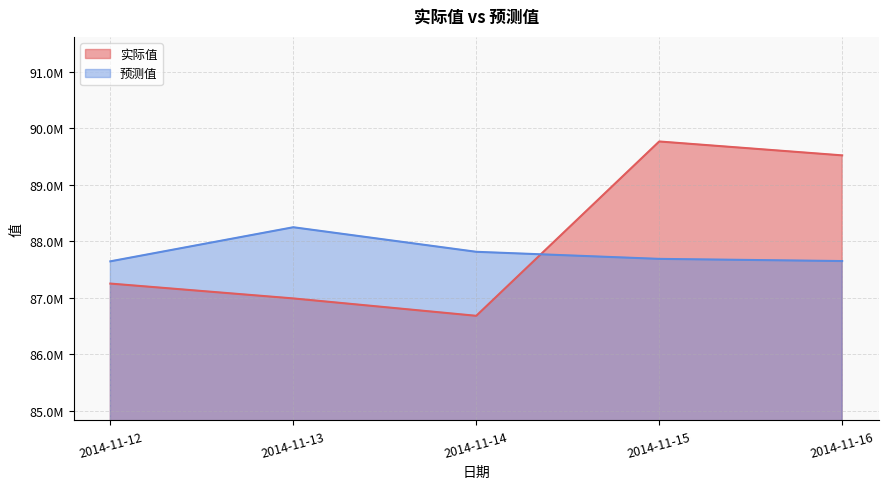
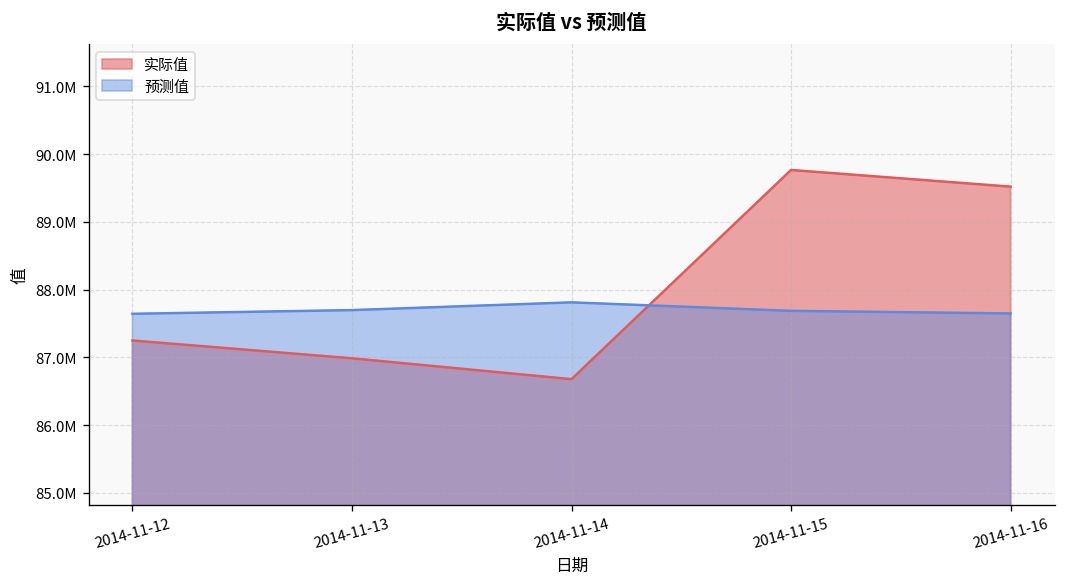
  {
    "实际值": {
      "2014-11-12": 87200000,
      "2014-11-13": 87000000,
      "2014-11-14": 86700000,
      "2014-11-15": 89800000,
      "2014-11-16": 89500000
    },
    "预测值": {
      "2014-11-12": 87600000,
-     "2014-11-13": 88200000,
+     "2014-11-13": 87700000,
      "2014-11-14": 87800000,
      "2014-11-15": 87700000,
      "2014-11-16": 87600000
    }
  }
